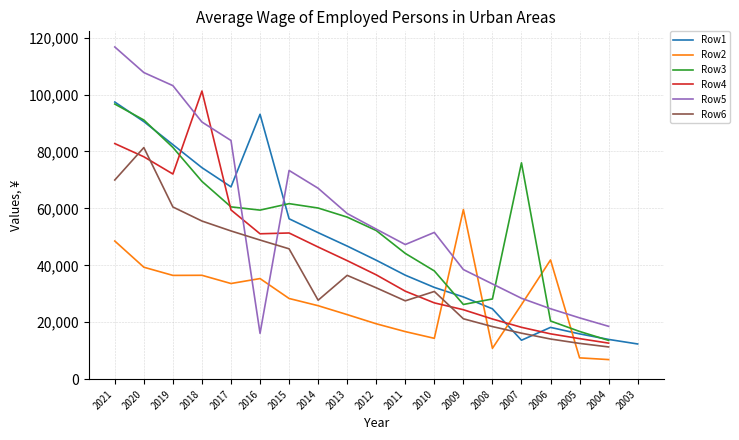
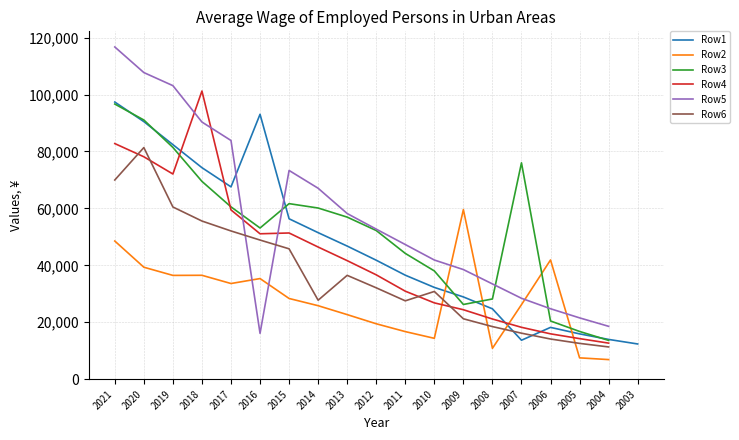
  {
    "Row1": {
      "2019": "82,000",
      "2018": "74,000",
      "2017": "68,000",
      "2016": "93,000",
      "2015": "56,000",
      "2014": "51,000",
      "2013": "47,000",
      "2012": "42,000",
      "2011": "37,000",
      "2010": "32,000",
      "2009": "29,000",
      "2008": "25,000",
      "2007": "14,000",
      "2006": "18,000",
      "2003": "12,000"
    },
    "Row2": {
      "2021": "49,000",
      "2020": "39,000",
      "2019": "36,000",
      "2018": "37,000",
      "2017": "34,000",
      "2016": "35,000",
      "2015": "28,000",
      "2014": "26,000",
      "2013": "23,000",
      "2012": "19,000",
      "2011": "17,000",
      "2010": "14,000",
      "2009": "60,000",
      "2008": "11,000",
      "2007": "26,000",
      "2006": "42,000",
      "2005": "7,000",
      "2004": "7,000"
    },
    "Row3": {
      "2019": "81,000",
      "2018": "70,000",
      "2017": "61,000",
-     "2016": "59,000",
+     "2016": "53,000",
      "2015": "62,000",
      "2014": "60,000",
      "2013": "57,000",
      "2011": "44,000",
      "2010": "38,000",
      "2009": "26,000",
      "2008": "28,000",
      "2007": "76,000",
      "2006": "20,000"
    },
    "Row4": {
      "2021": "83,000",
      "2020": "78,000",
      "2019": "72,000",
      "2018": "101,000",
      "2017": "59,000",
      "2016": "51,000",
      "2015": "51,000",
      "2014": "46,000",
      "2013": "42,000",
      "2012": "37,000",
      "2011": "31,000",
      "2010": "27,000",
      "2009": "24,000",
      "2008": "21,000",
      "2007": "18,000",
      "2006": "16,000",
      "2005": "14,000",
      "2004": "13,000"
    },
    "Row5": {
      "2021": "117,000",
      "2020": "108,000",
      "2019": "103,000",
      "2018": "90,000",
      "2017": "84,000",
      "2016": "16,000",
      "2015": "73,000",
      "2014": "67,000",
      "2013": "58,000",
      "2011": "47,000",
-     "2010": "52,000",
+     "2010": "42,000",
      "2009": "39,000",
      "2008": "33,000",
      "2007": "28,000",
      "2006": "25,000",
      "2005": "22,000",
      "2004": "19,000"
    },
    "Row6": {
      "2021": "70,000",
      "2020": "81,000",
      "2019": "61,000",
      "2018": "56,000",
      "2017": "52,000",
      "2016": "49,000",
      "2015": "46,000",
      "2014": "28,000",
      "2013": "36,000",
      "2012": "32,000",
      "2011": "28,000",
      "2010": "31,000",
      "2009": "21,000",
      "2008": "18,000",
      "2007": "16,000",
      "2006": "14,000",
      "2005": "13,000",
      "2004": "11,000"
    }
  }
